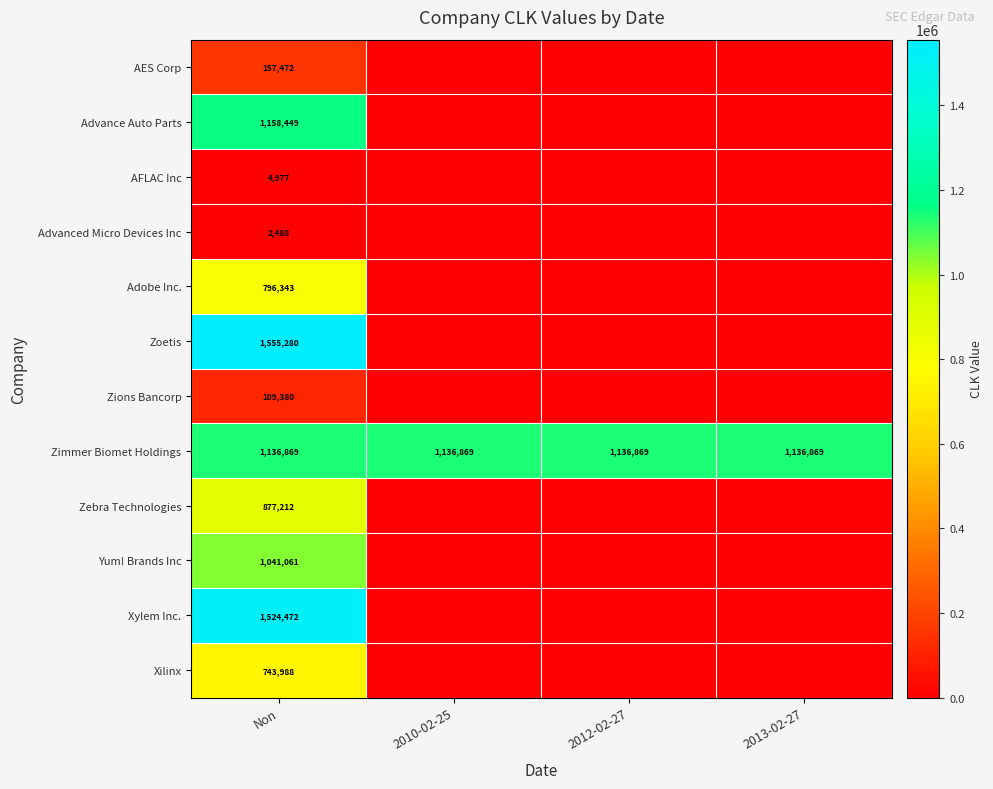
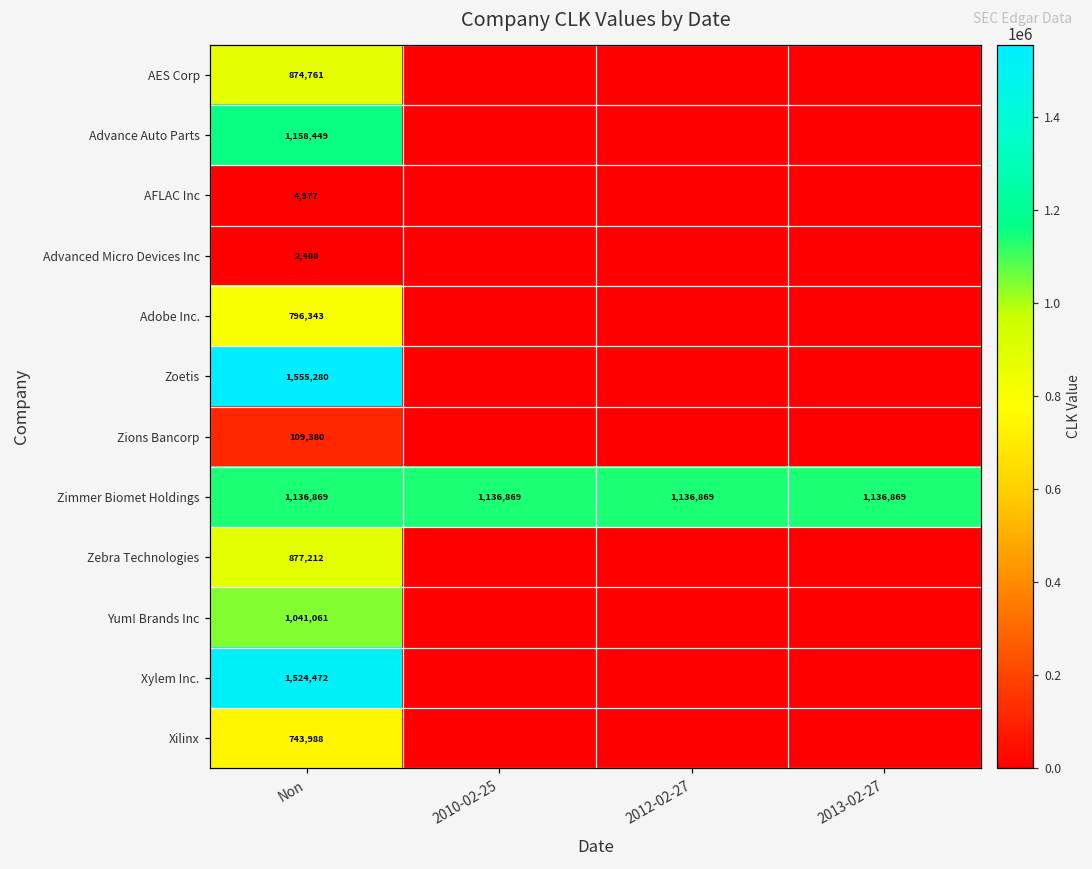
  {
    "AES Corp": {
-     "Non": "157,472"
+     "Non": "874,761"
    },
    "Advance Auto Parts": {
      "Non": "1,158,449"
    },
    "AFLAC Inc": {
      "Non": "4,977"
    },
    "Advanced Micro Devices Inc": {
      "Non": "2,488"
    },
    "Adobe Inc.": {
      "Non": "796,343"
    },
    "Zoetis": {
      "Non": "1,555,280"
    },
    "Zions Bancorp": {
      "Non": "109,380"
    },
    "Zimmer Biomet Holdings": {
      "Non": "1,136,869",
      "2010-02-25": "1,136,869",
      "2012-02-27": "1,136,869",
      "2013-02-27": "1,136,869"
    },
    "Zebra Technologies": {
      "Non": "877,212"
    },
    "Yum! Brands Inc": {
      "Non": "1,041,061"
    },
    "Xylem Inc.": {
      "Non": "1,524,472"
    },
    "Xilinx": {
      "Non": "743,988"
    }
  }
